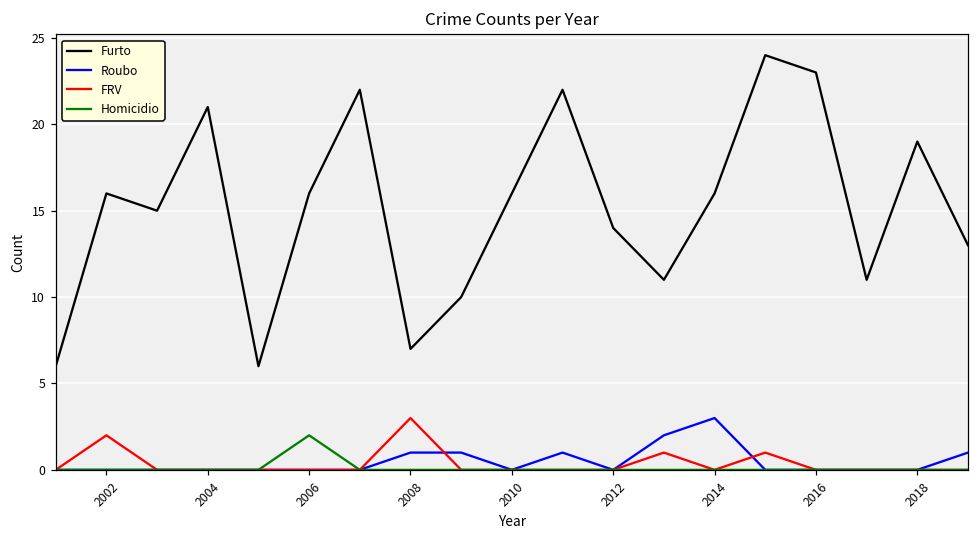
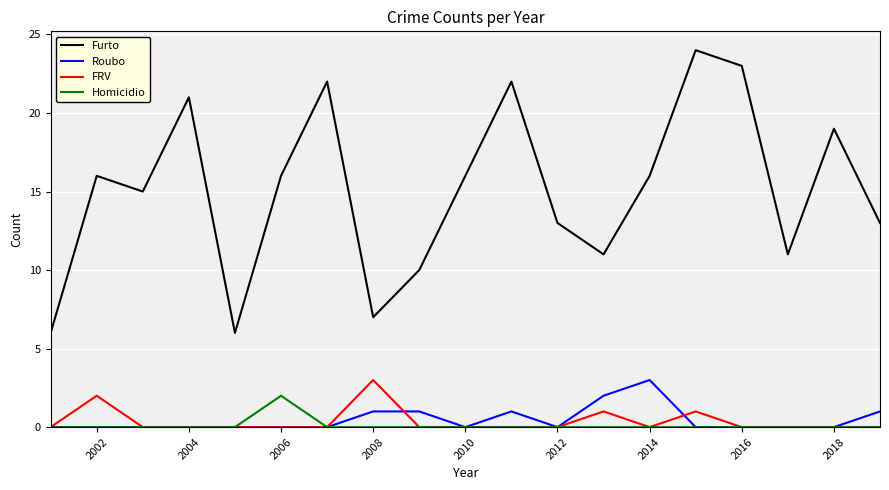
  {
    "Furto": {
      "2002": 16,
      "2004": 21,
      "2006": 16,
      "2008": 7,
      "2010": 16,
-     "2012": 14,
+     "2012": 13,
      "2014": 16,
      "2016": 23,
      "2018": 19
    },
    "Roubo": {
      "2008": 1,
      "2014": 3
    },
    "FRV": {
      "2002": 2,
      "2008": 3
    },
    "Homicidio": {
      "2006": 2,
      "2008": 0
    }
  }
